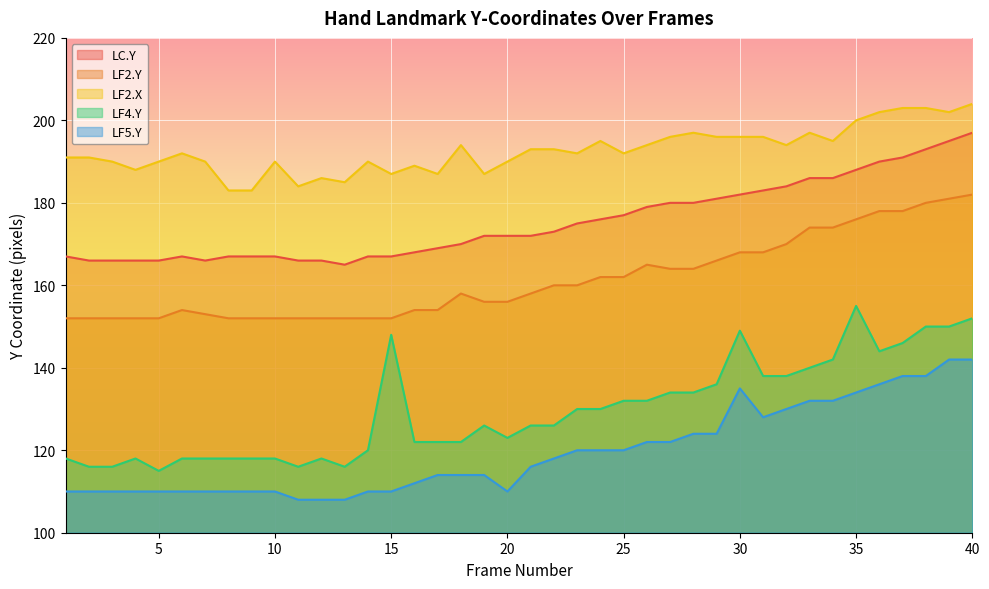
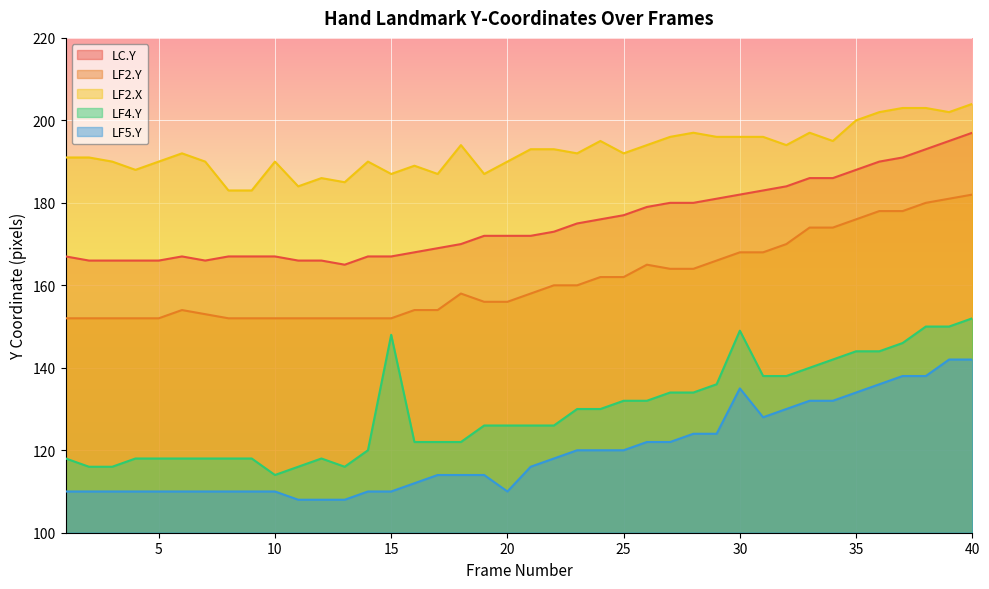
  {
    "LF4.Y": {
-     "5": 115,
-     "10": 118,
+     "5": 118,
+     "10": 114,
      "15": 148,
-     "20": 123,
+     "20": 126,
      "25": 132,
      "30": 149,
-     "35": 155,
+     "35": 144,
      "40": 152
    },
    "LF5.Y": {
      "5": 110,
      "10": 110,
      "15": 110,
      "20": 110,
      "25": 120,
      "30": 135,
      "35": 134,
      "40": 142
    }
  }
